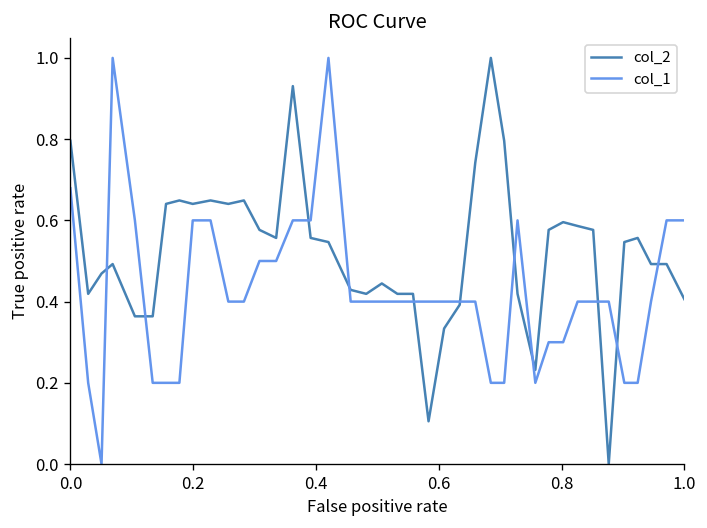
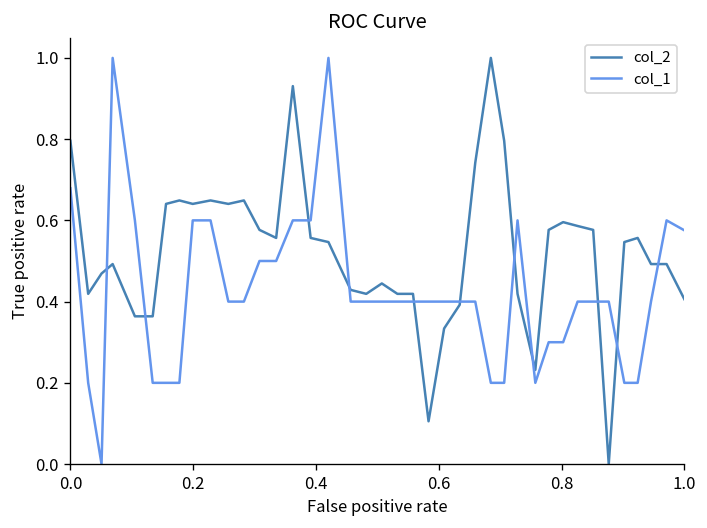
  {
    "col_2": {
      "0.0": 0.80,
      "1.0": 0.41
    },
    "col_1": {
      "0.0": 0.68,
-     "1.0": 0.60
+     "1.0": 0.58
    }
  }
